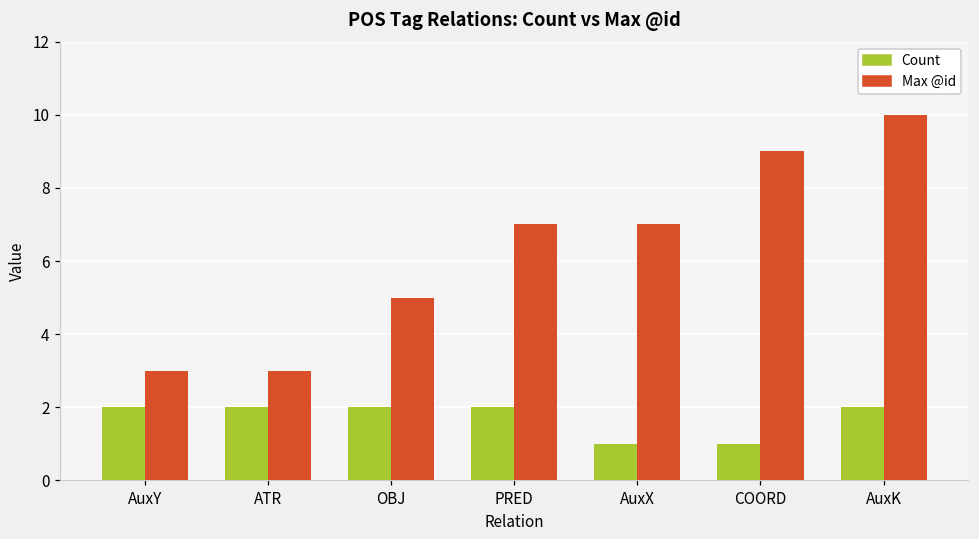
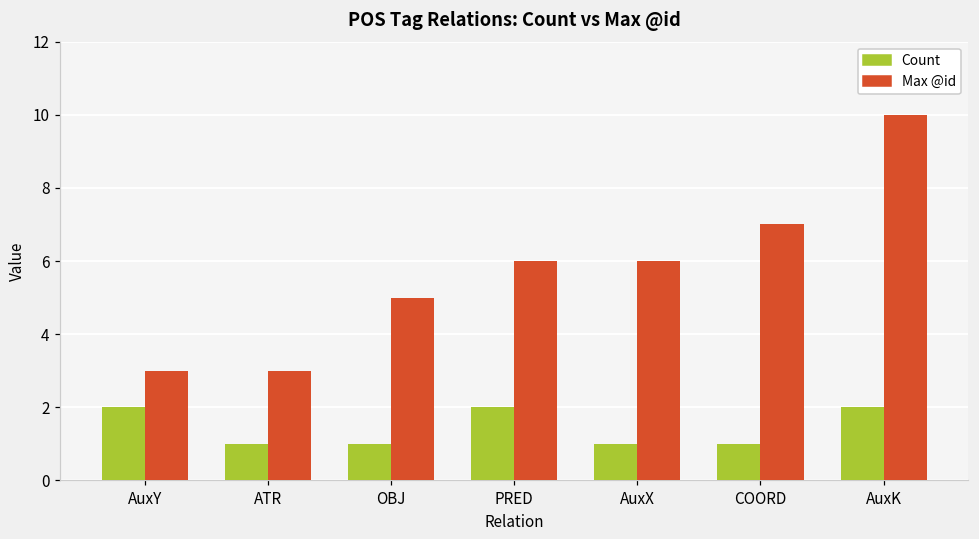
  {
    "Count": {
      "AuxY": 2,
-     "ATR": 2,
-     "OBJ": 2,
+     "ATR": 1,
+     "OBJ": 1,
      "PRED": 2,
      "AuxX": 1,
      "COORD": 1,
      "AuxK": 2
    },
    "Max @id": {
      "AuxY": 3,
      "ATR": 3,
      "OBJ": 5,
-     "PRED": 7,
-     "AuxX": 7,
-     "COORD": 9,
+     "PRED": 6,
+     "AuxX": 6,
+     "COORD": 7,
      "AuxK": 10
    }
  }
